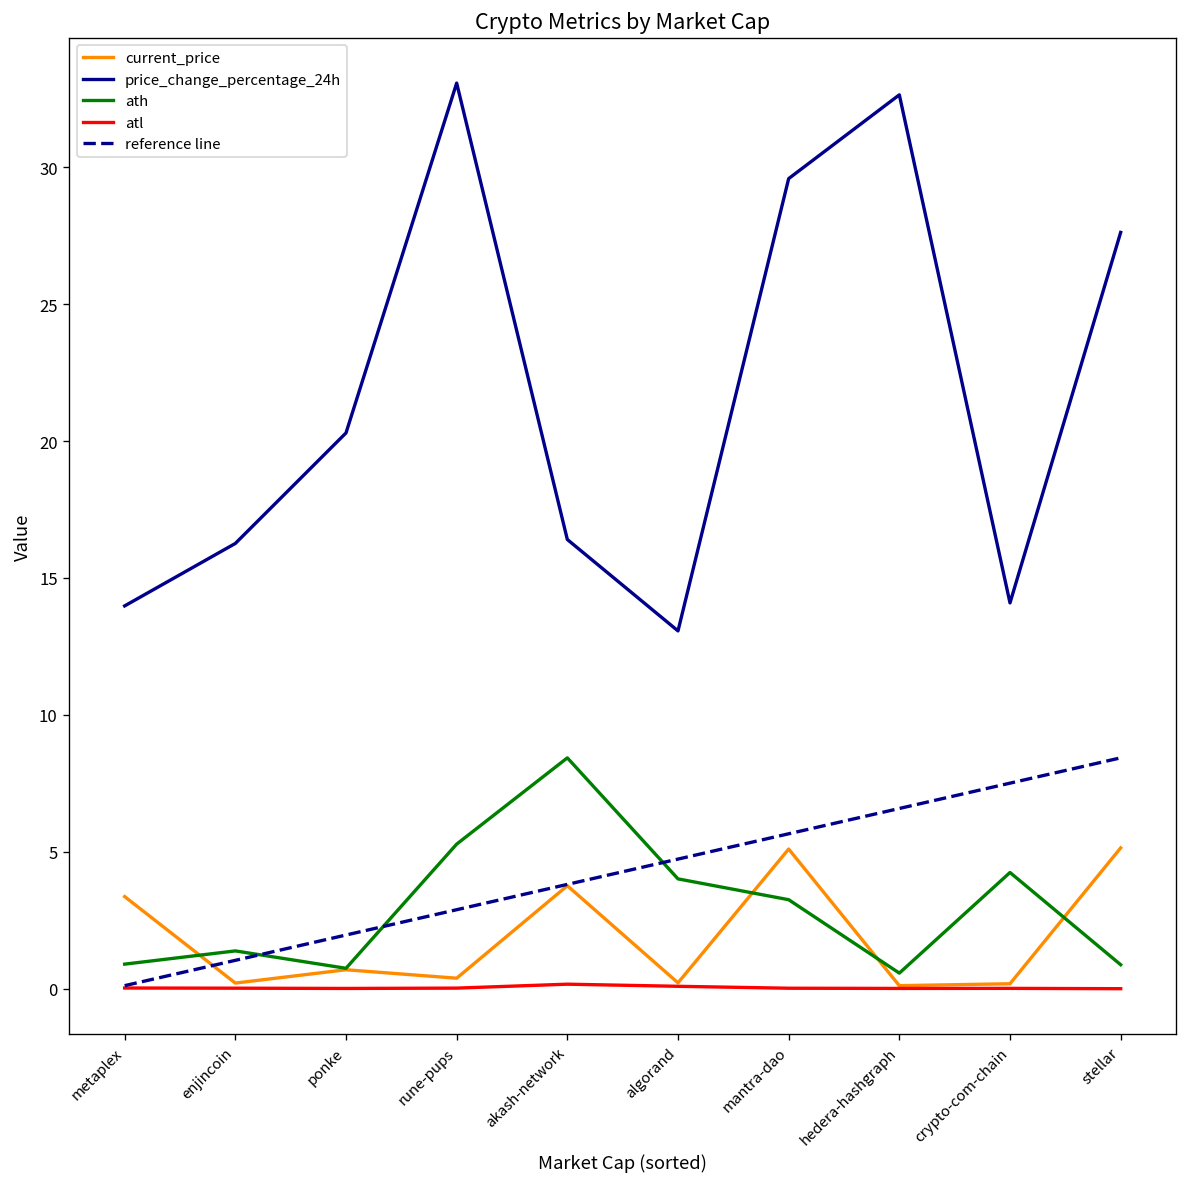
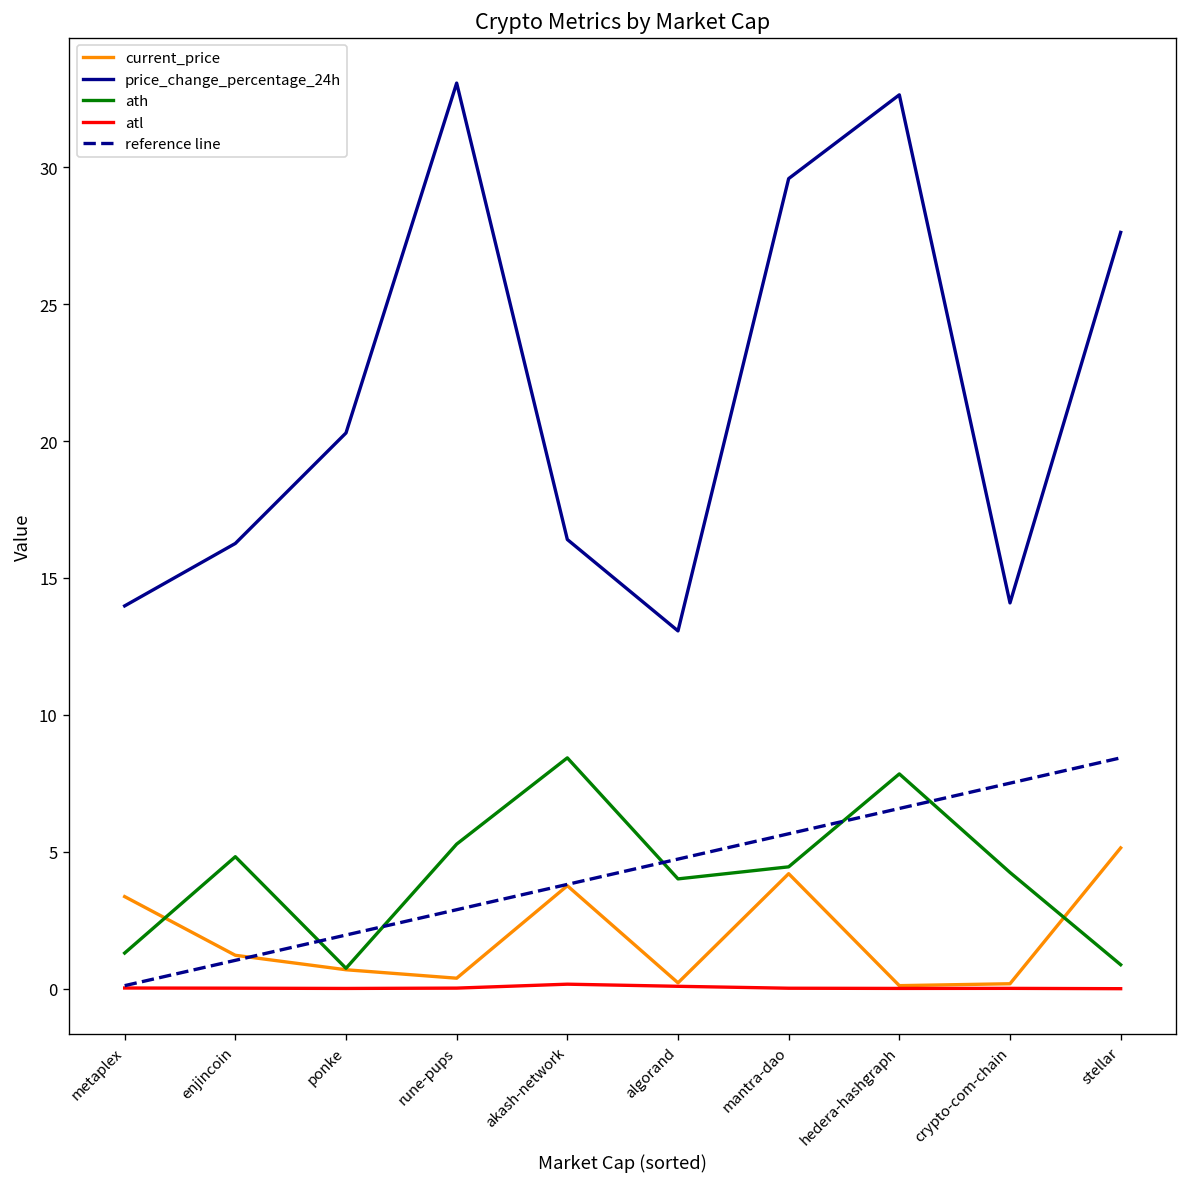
  {
    "current_price": {
      "metaplex": 3.4,
-     "enjincoin": 0.2,
+     "enjincoin": 1.2,
      "rune-pups": 0.4,
      "algorand": 0.2,
-     "mantra-dao": 5.1,
+     "mantra-dao": 4.2,
      "crypto-com-chain": 0.2,
      "stellar": 5.1
    },
    "ath": {
-     "metaplex": 0.9,
-     "enjincoin": 1.4,
+     "metaplex": 1.3,
+     "enjincoin": 4.8,
      "rune-pups": 5.3,
      "akash-network": 8.4,
      "algorand": 4.0,
-     "mantra-dao": 3.3,
-     "hedera-hashgraph": 0.6,
+     "mantra-dao": 4.5,
+     "hedera-hashgraph": 7.8,
      "crypto-com-chain": 4.2,
      "stellar": 0.9
    },
    "atl": {
      "enjincoin": 0.0,
      "ponke": 0.0,
      "rune-pups": 0.0,
      "akash-network": 0.2,
      "algorand": 0.1,
      "mantra-dao": 0.0,
      "crypto-com-chain": 0.0,
      "stellar": 0.0
    }
  }
